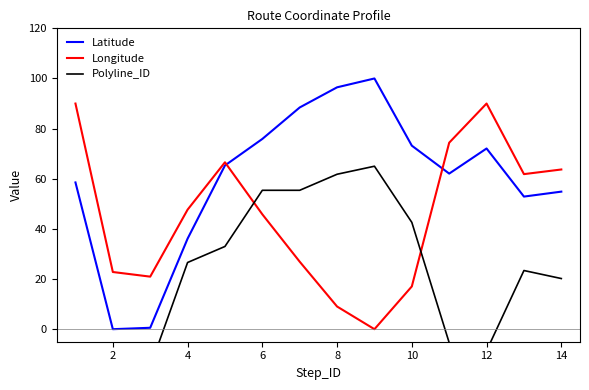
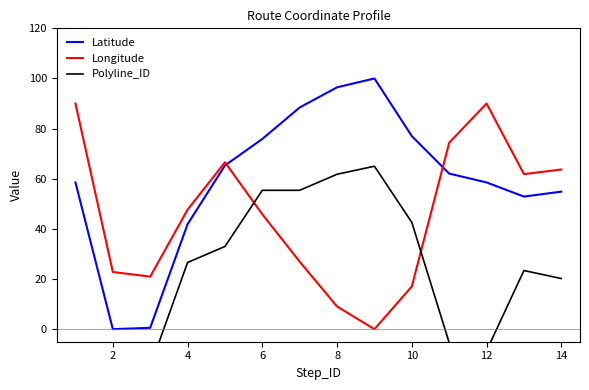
  {
    "Latitude": {
      "2": 0,
-     "4": 36,
+     "4": 42,
      "6": 76,
      "8": 96,
-     "10": 73,
-     "12": 72,
+     "10": 77,
+     "12": 59,
      "14": 55
    },
    "Longitude": {
      "2": 23,
      "4": 48,
      "6": 46,
      "8": 9,
      "10": 17,
      "12": 90,
      "14": 64
    },
    "Polyline_ID": {
      "4": 27,
      "6": 55,
      "8": 62,
      "10": 43,
      "14": 20
    }
  }
